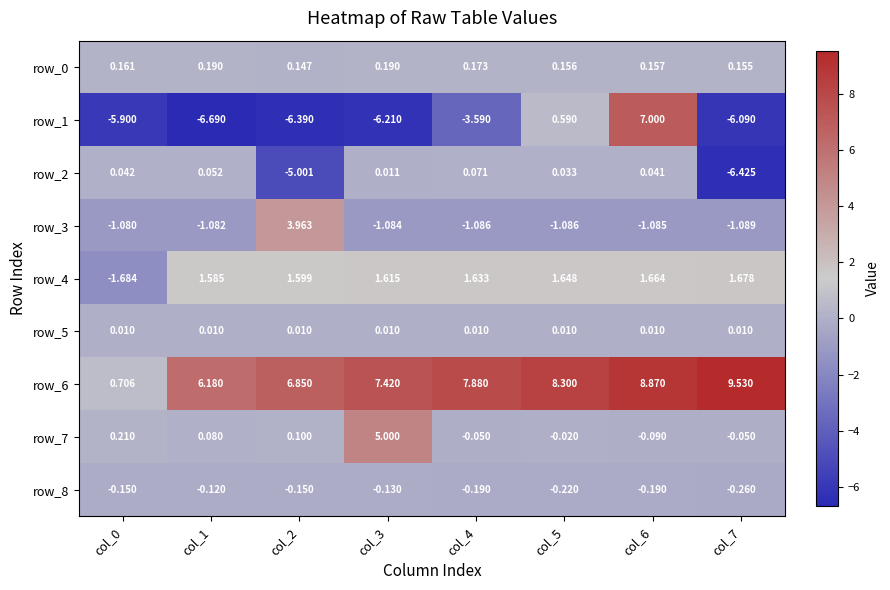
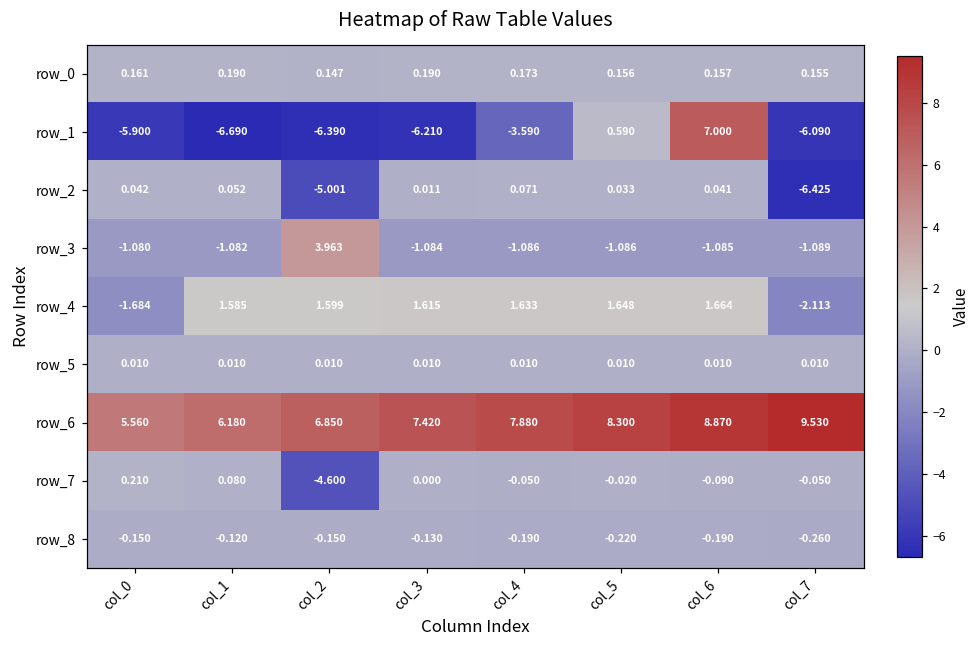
  {
    "row_0": {
      "col_0": 0.161,
      "col_1": 0.190,
      "col_2": 0.147,
      "col_3": 0.190,
      "col_4": 0.173,
      "col_5": 0.156,
      "col_6": 0.157,
      "col_7": 0.155
    },
    "row_1": {
      "col_0": -5.900,
      "col_1": -6.690,
      "col_2": -6.390,
      "col_3": -6.210,
      "col_4": -3.590,
      "col_5": 0.590,
      "col_6": 7.000,
      "col_7": -6.090
    },
    "row_2": {
      "col_0": 0.042,
      "col_1": 0.052,
      "col_2": -5.001,
      "col_3": 0.011,
      "col_4": 0.071,
      "col_5": 0.033,
      "col_6": 0.041,
      "col_7": -6.425
    },
    "row_3": {
      "col_0": -1.080,
      "col_1": -1.082,
      "col_2": 3.963,
      "col_3": -1.084,
      "col_4": -1.086,
      "col_5": -1.086,
      "col_6": -1.085,
      "col_7": -1.089
    },
    "row_4": {
      "col_0": -1.684,
      "col_1": 1.585,
      "col_2": 1.599,
      "col_3": 1.615,
      "col_4": 1.633,
      "col_5": 1.648,
      "col_6": 1.664,
-     "col_7": 1.678
+     "col_7": -2.113
    },
    "row_5": {
      "col_0": 0.010,
      "col_1": 0.010,
      "col_2": 0.010,
      "col_3": 0.010,
      "col_4": 0.010,
      "col_5": 0.010,
      "col_6": 0.010,
      "col_7": 0.010
    },
    "row_6": {
-     "col_0": 0.706,
+     "col_0": 5.560,
      "col_1": 6.180,
      "col_2": 6.850,
      "col_3": 7.420,
      "col_4": 7.880,
      "col_5": 8.300,
      "col_6": 8.870,
      "col_7": 9.530
    },
    "row_7": {
      "col_0": 0.210,
      "col_1": 0.080,
-     "col_2": 0.100,
-     "col_3": 5.000,
+     "col_2": -4.600,
+     "col_3": 0.000,
      "col_4": -0.050,
      "col_5": -0.020,
      "col_6": -0.090,
      "col_7": -0.050
    },
    "row_8": {
      "col_0": -0.150,
      "col_1": -0.120,
      "col_2": -0.150,
      "col_3": -0.130,
      "col_4": -0.190,
      "col_5": -0.220,
      "col_6": -0.190,
      "col_7": -0.260
    }
  }
